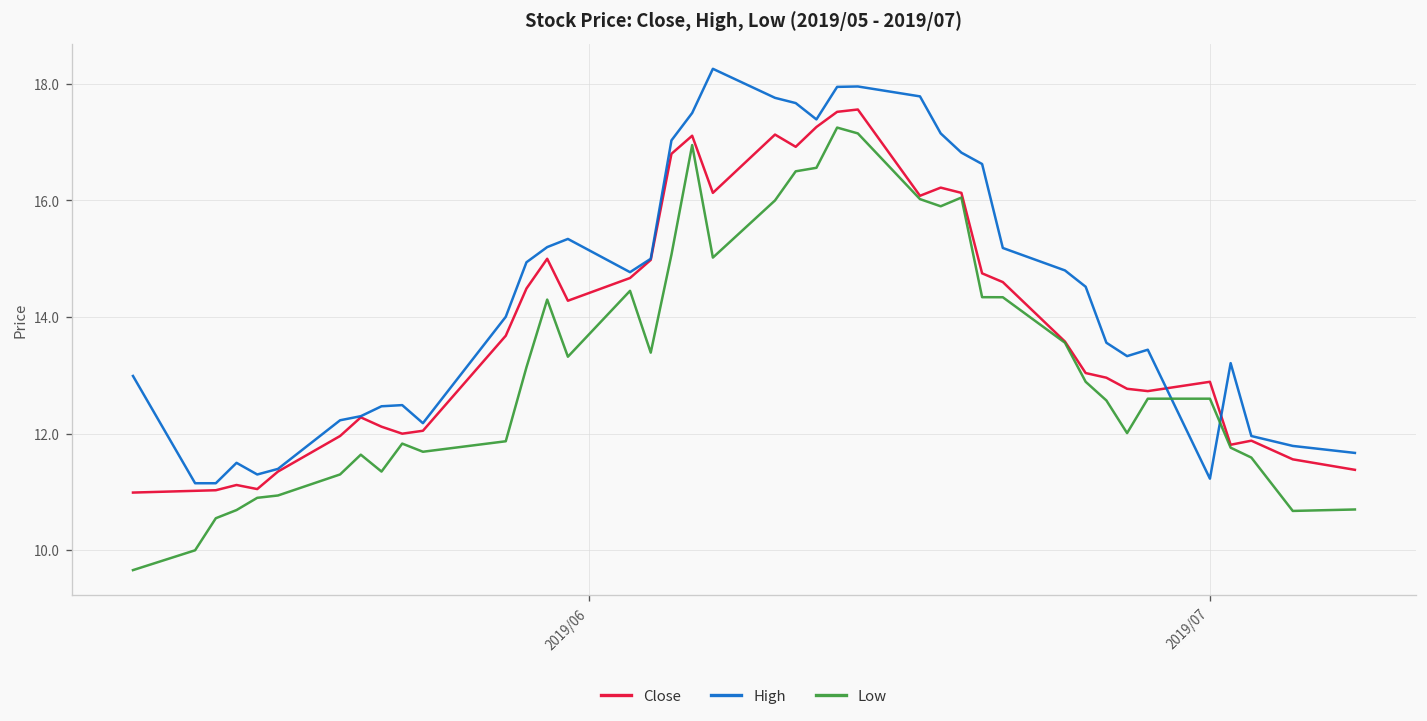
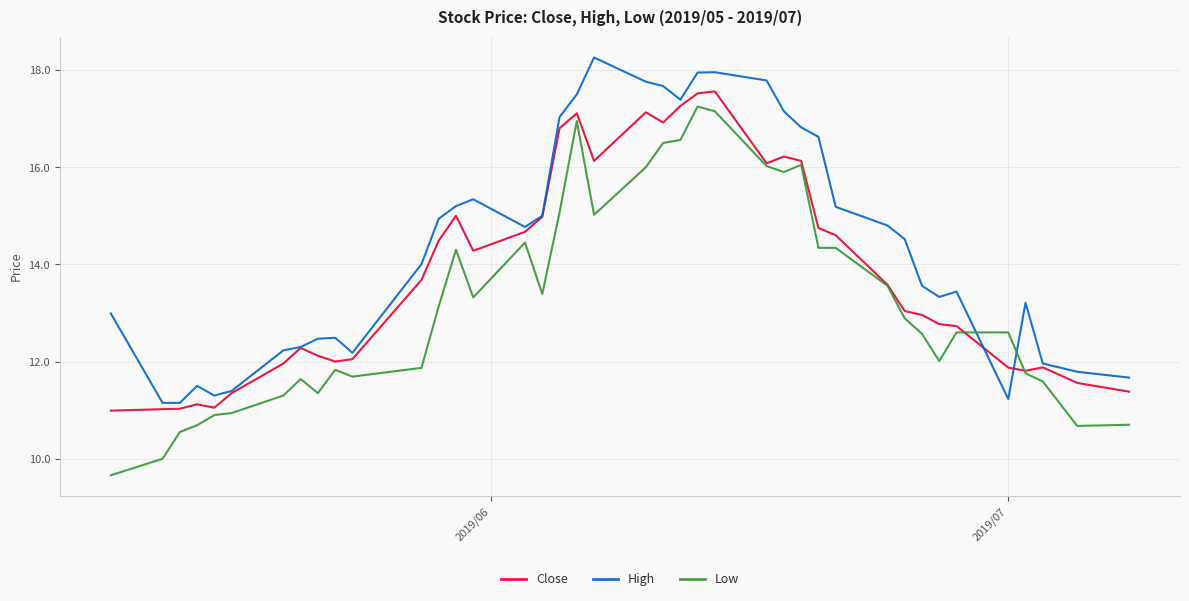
  {
    "Close": {
-     "2019/07": 12.9
+     "2019/07": 11.9
    },
    "High": {
      "2019/07": 11.2
    },
    "Low": {
      "2019/07": 12.6
    }
  }
